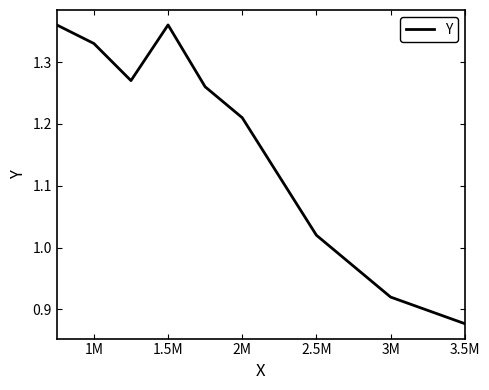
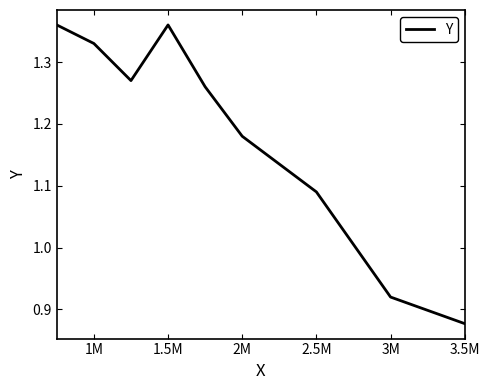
  {
    "1M": 1.33,
    "1.5M": 1.36,
-   "2M": 1.21,
-   "2.5M": 1.02,
+   "2M": 1.18,
+   "2.5M": 1.09,
    "3M": 0.92,
    "3.5M": 0.88
  }
